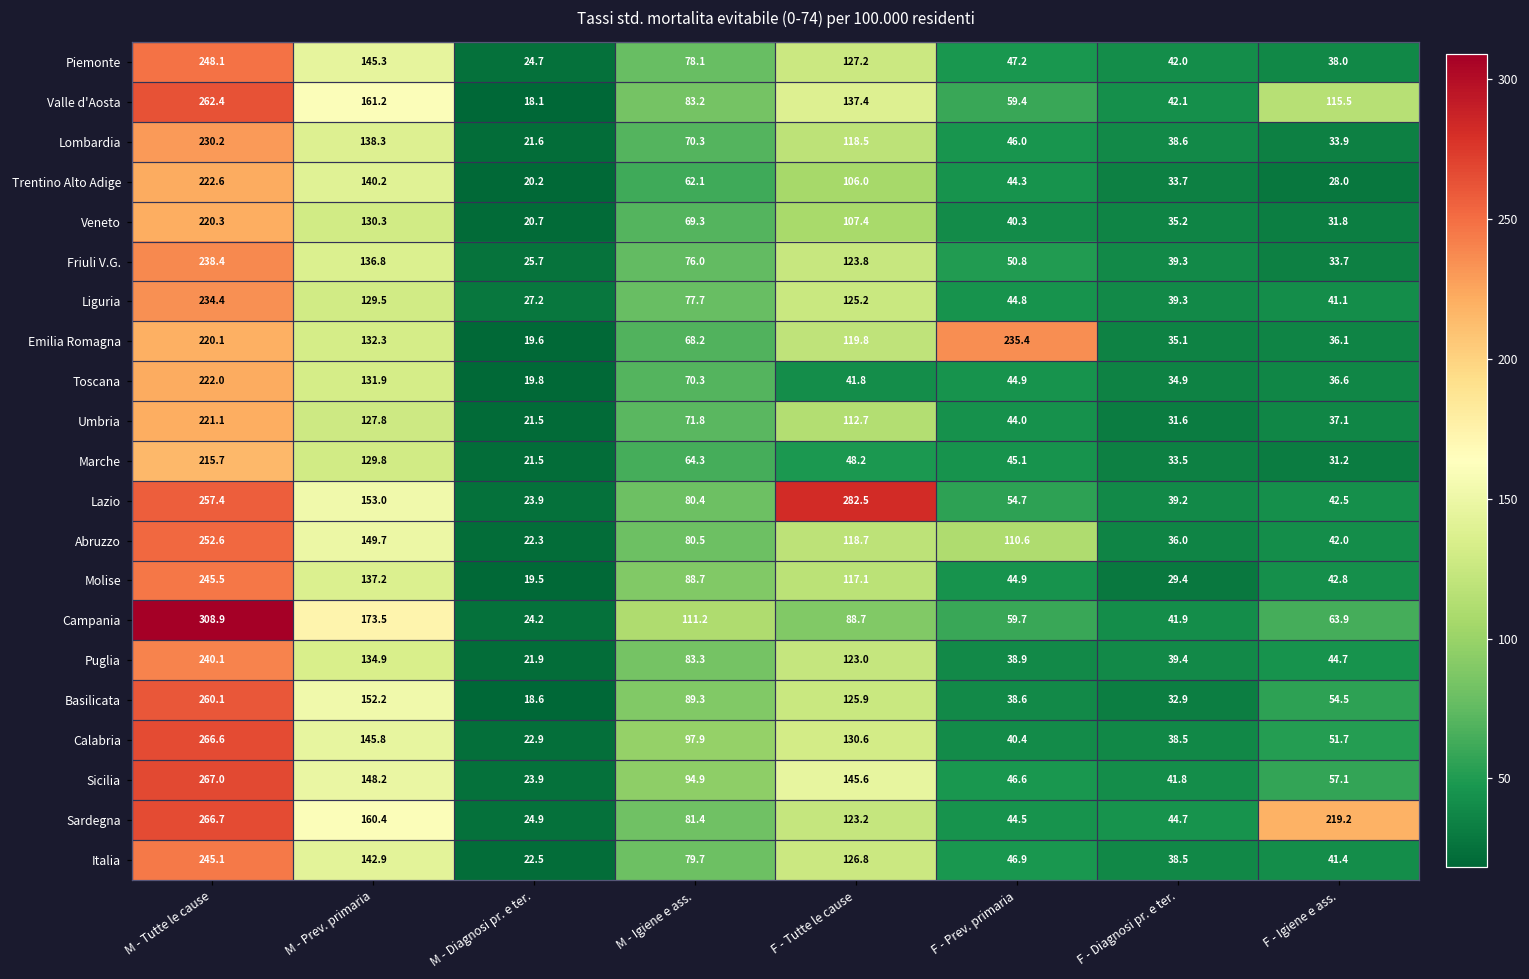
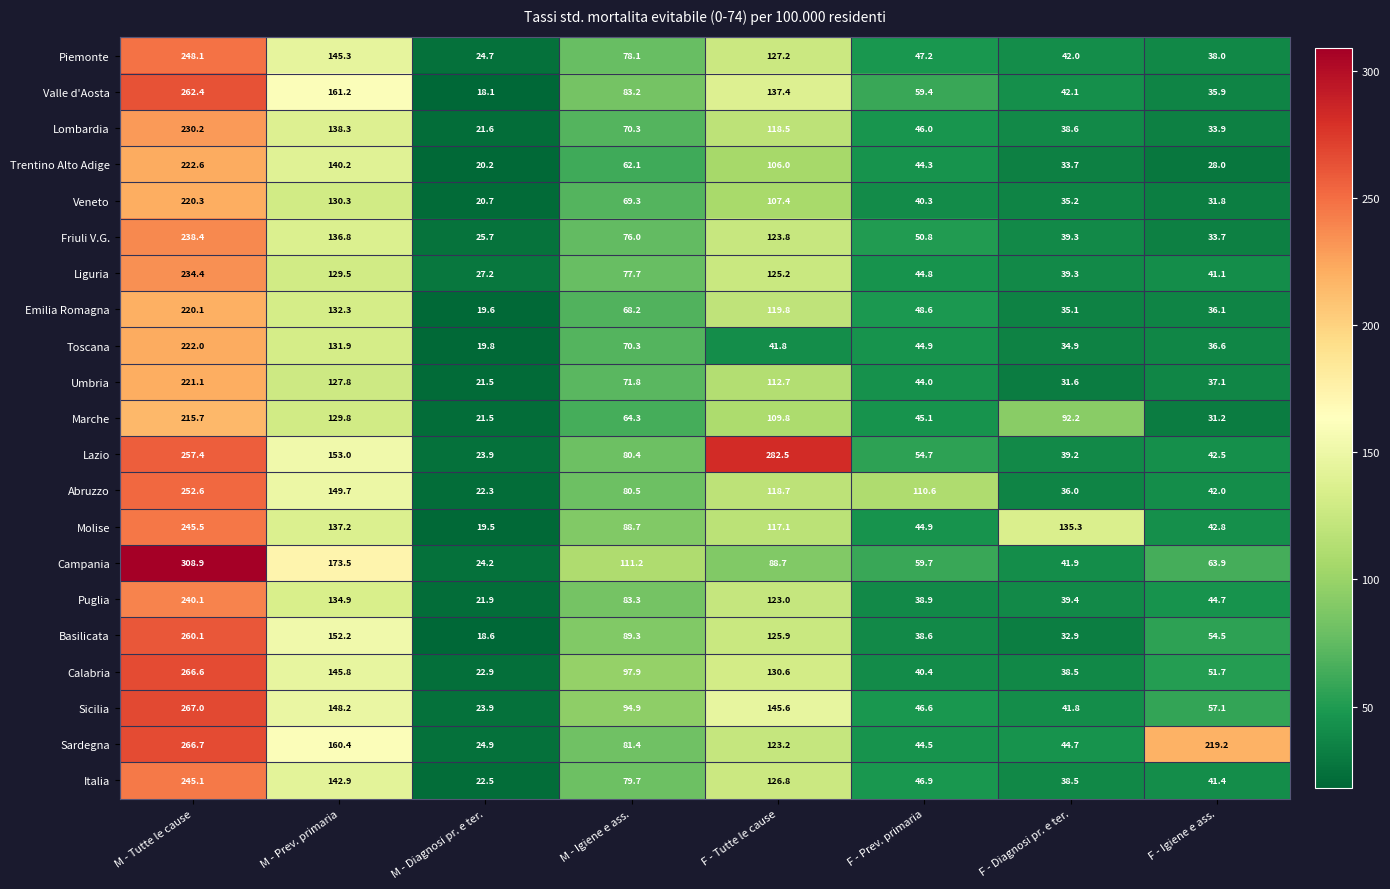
  {
    "Piemonte": {
      "M - Tutte le cause": 248.1,
      "M - Prev. primaria": 145.3,
      "M - Diagnosi pr. e ter.": 24.7,
      "M - Igiene e ass.": 78.1,
      "F - Tutte le cause": 127.2,
      "F - Prev. primaria": 47.2,
      "F - Diagnosi pr. e ter.": 42.0,
      "F - Igiene e ass.": 38.0
    },
    "Valle d'Aosta": {
      "M - Tutte le cause": 262.4,
      "M - Prev. primaria": 161.2,
      "M - Diagnosi pr. e ter.": 18.1,
      "M - Igiene e ass.": 83.2,
      "F - Tutte le cause": 137.4,
      "F - Prev. primaria": 59.4,
      "F - Diagnosi pr. e ter.": 42.1,
-     "F - Igiene e ass.": 115.5
+     "F - Igiene e ass.": 35.9
    },
    "Lombardia": {
      "M - Tutte le cause": 230.2,
      "M - Prev. primaria": 138.3,
      "M - Diagnosi pr. e ter.": 21.6,
      "M - Igiene e ass.": 70.3,
      "F - Tutte le cause": 118.5,
      "F - Prev. primaria": 46.0,
      "F - Diagnosi pr. e ter.": 38.6,
      "F - Igiene e ass.": 33.9
    },
    "Trentino Alto Adige": {
      "M - Tutte le cause": 222.6,
      "M - Prev. primaria": 140.2,
      "M - Diagnosi pr. e ter.": 20.2,
      "M - Igiene e ass.": 62.1,
      "F - Tutte le cause": 106.0,
      "F - Prev. primaria": 44.3,
      "F - Diagnosi pr. e ter.": 33.7,
      "F - Igiene e ass.": 28.0
    },
    "Veneto": {
      "M - Tutte le cause": 220.3,
      "M - Prev. primaria": 130.3,
      "M - Diagnosi pr. e ter.": 20.7,
      "M - Igiene e ass.": 69.3,
      "F - Tutte le cause": 107.4,
      "F - Prev. primaria": 40.3,
      "F - Diagnosi pr. e ter.": 35.2,
      "F - Igiene e ass.": 31.8
    },
    "Friuli V.G.": {
      "M - Tutte le cause": 238.4,
      "M - Prev. primaria": 136.8,
      "M - Diagnosi pr. e ter.": 25.7,
      "M - Igiene e ass.": 76.0,
      "F - Tutte le cause": 123.8,
      "F - Prev. primaria": 50.8,
      "F - Diagnosi pr. e ter.": 39.3,
      "F - Igiene e ass.": 33.7
    },
    "Liguria": {
      "M - Tutte le cause": 234.4,
      "M - Prev. primaria": 129.5,
      "M - Diagnosi pr. e ter.": 27.2,
      "M - Igiene e ass.": 77.7,
      "F - Tutte le cause": 125.2,
      "F - Prev. primaria": 44.8,
      "F - Diagnosi pr. e ter.": 39.3,
      "F - Igiene e ass.": 41.1
    },
    "Emilia Romagna": {
      "M - Tutte le cause": 220.1,
      "M - Prev. primaria": 132.3,
      "M - Diagnosi pr. e ter.": 19.6,
      "M - Igiene e ass.": 68.2,
      "F - Tutte le cause": 119.8,
-     "F - Prev. primaria": 235.4,
+     "F - Prev. primaria": 48.6,
      "F - Diagnosi pr. e ter.": 35.1,
      "F - Igiene e ass.": 36.1
    },
    "Toscana": {
      "M - Tutte le cause": 222.0,
      "M - Prev. primaria": 131.9,
      "M - Diagnosi pr. e ter.": 19.8,
      "M - Igiene e ass.": 70.3,
      "F - Tutte le cause": 41.8,
      "F - Prev. primaria": 44.9,
      "F - Diagnosi pr. e ter.": 34.9,
      "F - Igiene e ass.": 36.6
    },
    "Umbria": {
      "M - Tutte le cause": 221.1,
      "M - Prev. primaria": 127.8,
      "M - Diagnosi pr. e ter.": 21.5,
      "M - Igiene e ass.": 71.8,
      "F - Tutte le cause": 112.7,
      "F - Prev. primaria": 44.0,
      "F - Diagnosi pr. e ter.": 31.6,
      "F - Igiene e ass.": 37.1
    },
    "Marche": {
      "M - Tutte le cause": 215.7,
      "M - Prev. primaria": 129.8,
      "M - Diagnosi pr. e ter.": 21.5,
      "M - Igiene e ass.": 64.3,
-     "F - Tutte le cause": 48.2,
+     "F - Tutte le cause": 109.8,
      "F - Prev. primaria": 45.1,
-     "F - Diagnosi pr. e ter.": 33.5,
+     "F - Diagnosi pr. e ter.": 92.2,
      "F - Igiene e ass.": 31.2
    },
    "Lazio": {
      "M - Tutte le cause": 257.4,
      "M - Prev. primaria": 153.0,
      "M - Diagnosi pr. e ter.": 23.9,
      "M - Igiene e ass.": 80.4,
      "F - Tutte le cause": 282.5,
      "F - Prev. primaria": 54.7,
      "F - Diagnosi pr. e ter.": 39.2,
      "F - Igiene e ass.": 42.5
    },
    "Abruzzo": {
      "M - Tutte le cause": 252.6,
      "M - Prev. primaria": 149.7,
      "M - Diagnosi pr. e ter.": 22.3,
      "M - Igiene e ass.": 80.5,
      "F - Tutte le cause": 118.7,
      "F - Prev. primaria": 110.6,
      "F - Diagnosi pr. e ter.": 36.0,
      "F - Igiene e ass.": 42.0
    },
    "Molise": {
      "M - Tutte le cause": 245.5,
      "M - Prev. primaria": 137.2,
      "M - Diagnosi pr. e ter.": 19.5,
      "M - Igiene e ass.": 88.7,
      "F - Tutte le cause": 117.1,
      "F - Prev. primaria": 44.9,
-     "F - Diagnosi pr. e ter.": 29.4,
+     "F - Diagnosi pr. e ter.": 135.3,
      "F - Igiene e ass.": 42.8
    },
    "Campania": {
      "M - Tutte le cause": 308.9,
      "M - Prev. primaria": 173.5,
      "M - Diagnosi pr. e ter.": 24.2,
      "M - Igiene e ass.": 111.2,
      "F - Tutte le cause": 88.7,
      "F - Prev. primaria": 59.7,
      "F - Diagnosi pr. e ter.": 41.9,
      "F - Igiene e ass.": 63.9
    },
    "Puglia": {
      "M - Tutte le cause": 240.1,
      "M - Prev. primaria": 134.9,
      "M - Diagnosi pr. e ter.": 21.9,
      "M - Igiene e ass.": 83.3,
      "F - Tutte le cause": 123.0,
      "F - Prev. primaria": 38.9,
      "F - Diagnosi pr. e ter.": 39.4,
      "F - Igiene e ass.": 44.7
    },
    "Basilicata": {
      "M - Tutte le cause": 260.1,
      "M - Prev. primaria": 152.2,
      "M - Diagnosi pr. e ter.": 18.6,
      "M - Igiene e ass.": 89.3,
      "F - Tutte le cause": 125.9,
      "F - Prev. primaria": 38.6,
      "F - Diagnosi pr. e ter.": 32.9,
      "F - Igiene e ass.": 54.5
    },
    "Calabria": {
      "M - Tutte le cause": 266.6,
      "M - Prev. primaria": 145.8,
      "M - Diagnosi pr. e ter.": 22.9,
      "M - Igiene e ass.": 97.9,
      "F - Tutte le cause": 130.6,
      "F - Prev. primaria": 40.4,
      "F - Diagnosi pr. e ter.": 38.5,
      "F - Igiene e ass.": 51.7
    },
    "Sicilia": {
      "M - Tutte le cause": 267.0,
      "M - Prev. primaria": 148.2,
      "M - Diagnosi pr. e ter.": 23.9,
      "M - Igiene e ass.": 94.9,
      "F - Tutte le cause": 145.6,
      "F - Prev. primaria": 46.6,
      "F - Diagnosi pr. e ter.": 41.8,
      "F - Igiene e ass.": 57.1
    },
    "Sardegna": {
      "M - Tutte le cause": 266.7,
      "M - Prev. primaria": 160.4,
      "M - Diagnosi pr. e ter.": 24.9,
      "M - Igiene e ass.": 81.4,
      "F - Tutte le cause": 123.2,
      "F - Prev. primaria": 44.5,
      "F - Diagnosi pr. e ter.": 44.7,
      "F - Igiene e ass.": 219.2
    },
    "Italia": {
      "M - Tutte le cause": 245.1,
      "M - Prev. primaria": 142.9,
      "M - Diagnosi pr. e ter.": 22.5,
      "M - Igiene e ass.": 79.7,
      "F - Tutte le cause": 126.8,
      "F - Prev. primaria": 46.9,
      "F - Diagnosi pr. e ter.": 38.5,
      "F - Igiene e ass.": 41.4
    }
  }
